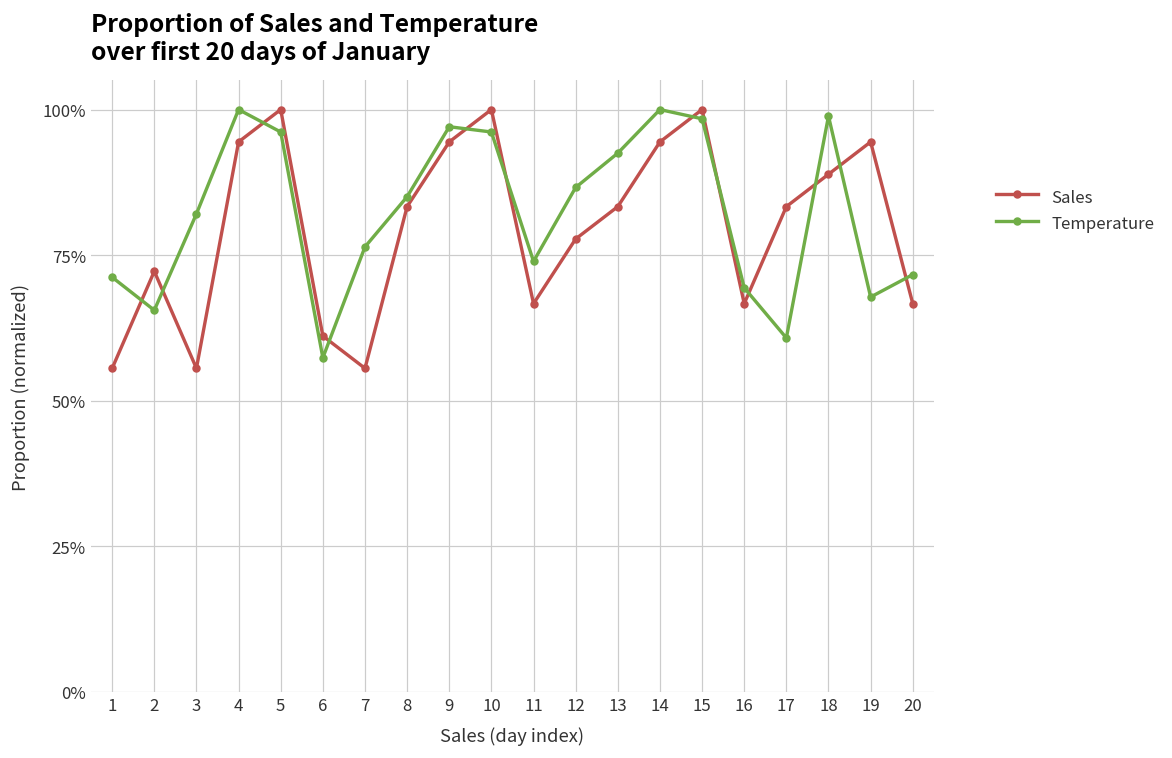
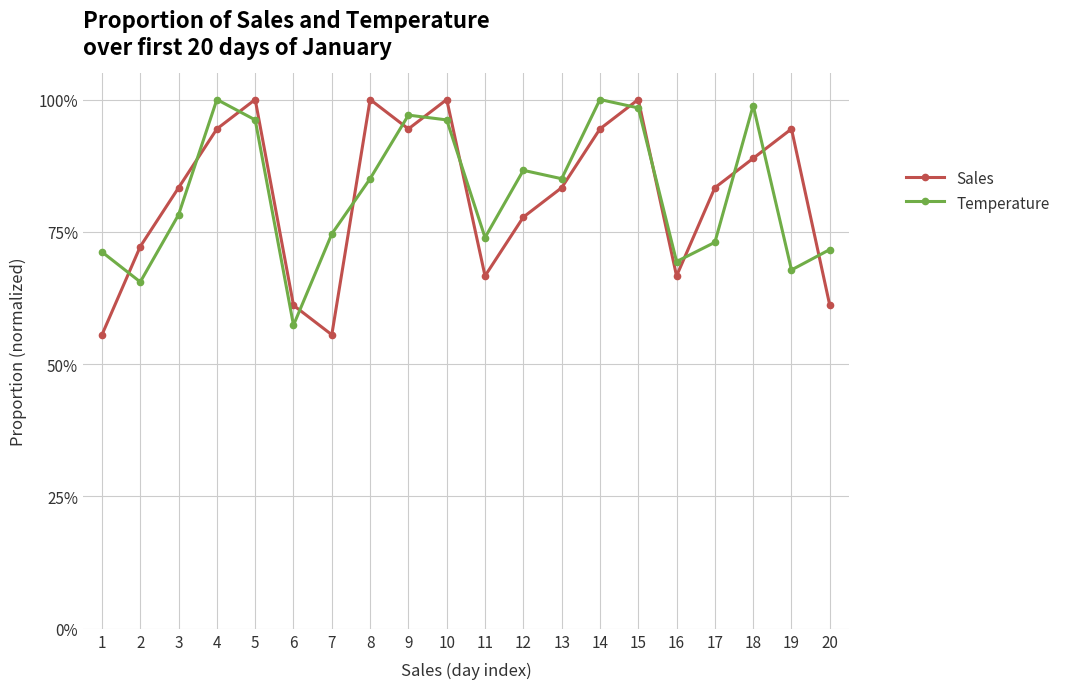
  {
    "Sales": {
      "1": "56%",
      "2": "72%",
-     "3": "56%",
+     "3": "83%",
      "4": "94%",
      "5": "100%",
      "6": "61%",
      "7": "56%",
-     "8": "83%",
+     "8": "100%",
      "9": "94%",
      "10": "100%",
      "11": "67%",
      "12": "78%",
      "13": "83%",
      "14": "94%",
      "15": "100%",
      "16": "67%",
      "17": "83%",
      "18": "89%",
      "19": "94%",
-     "20": "67%"
+     "20": "61%"
    },
    "Temperature": {
      "1": "71%",
      "2": "66%",
-     "3": "82%",
+     "3": "78%",
      "4": "100%",
      "5": "96%",
      "6": "57%",
-     "7": "76%",
+     "7": "75%",
      "8": "85%",
      "9": "97%",
      "10": "96%",
      "11": "74%",
      "12": "87%",
-     "13": "93%",
+     "13": "85%",
      "14": "100%",
      "15": "98%",
      "16": "69%",
-     "17": "61%",
+     "17": "73%",
      "18": "99%",
      "19": "68%",
      "20": "72%"
    }
  }
